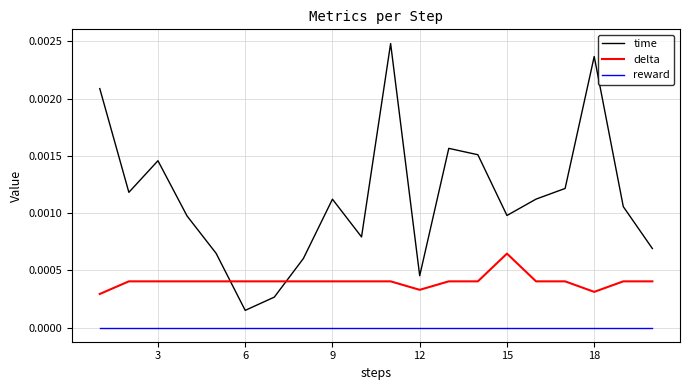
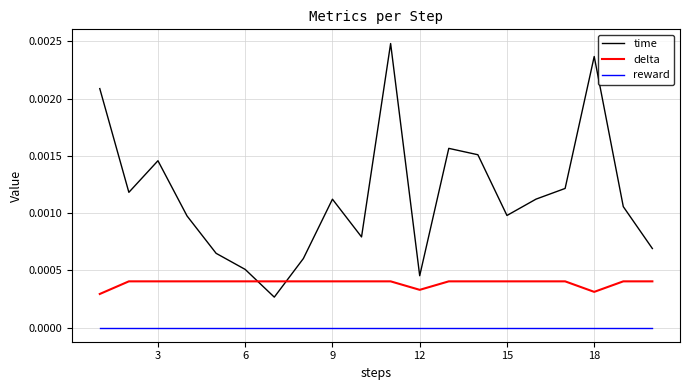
  {
    "time": {
      "3": 0.00146,
-     "6": 0.00015,
+     "6": 0.00051,
      "9": 0.00112,
      "12": 0.00045,
      "15": 0.00098,
      "18": 0.00237
    },
    "delta": {
      "3": 0.00040,
      "6": 0.00040,
      "9": 0.00040,
      "12": 0.00033,
-     "15": 0.00065,
+     "15": 0.00040,
      "18": 0.00031
    },
    "reward": {
      "3": 0.00000,
      "6": 0.00000,
      "9": 0.00000,
      "12": 0.00000,
      "15": 0.00000,
      "18": 0.00000
    }
  }
